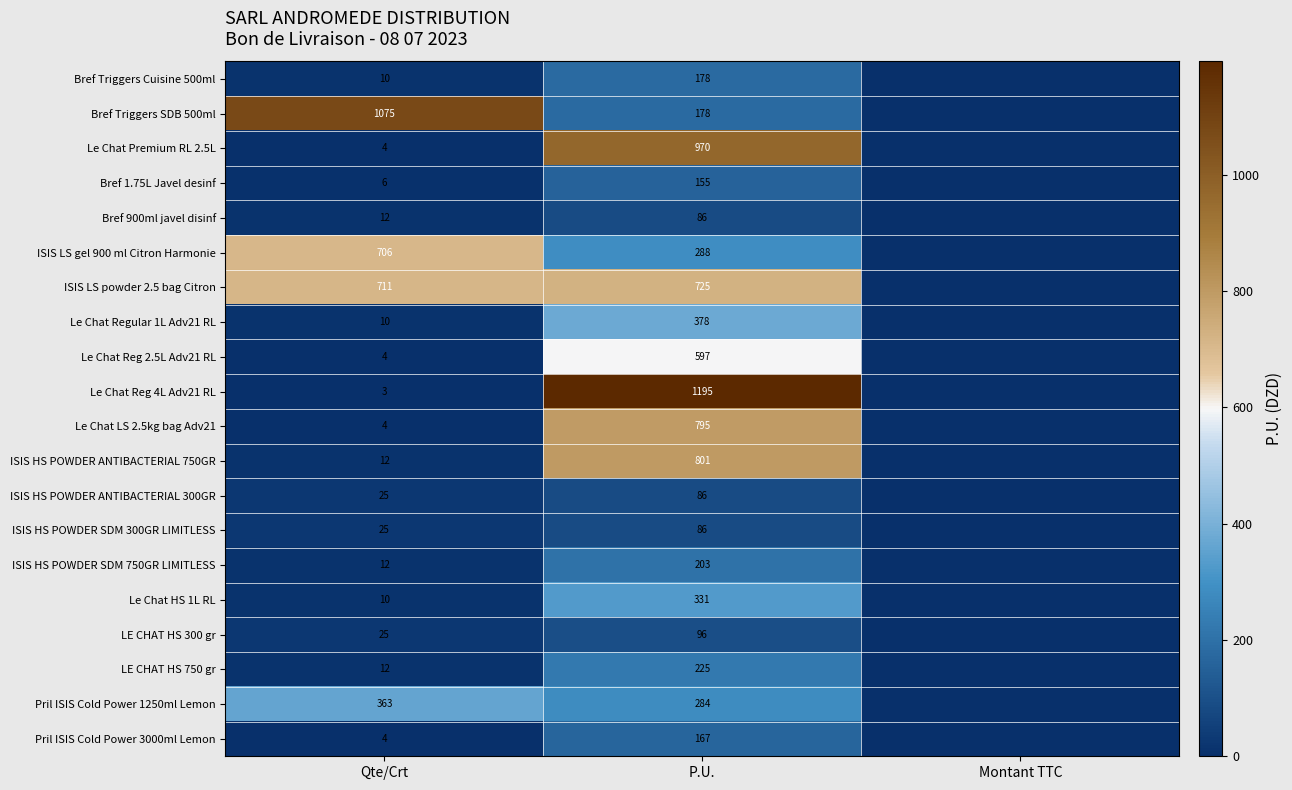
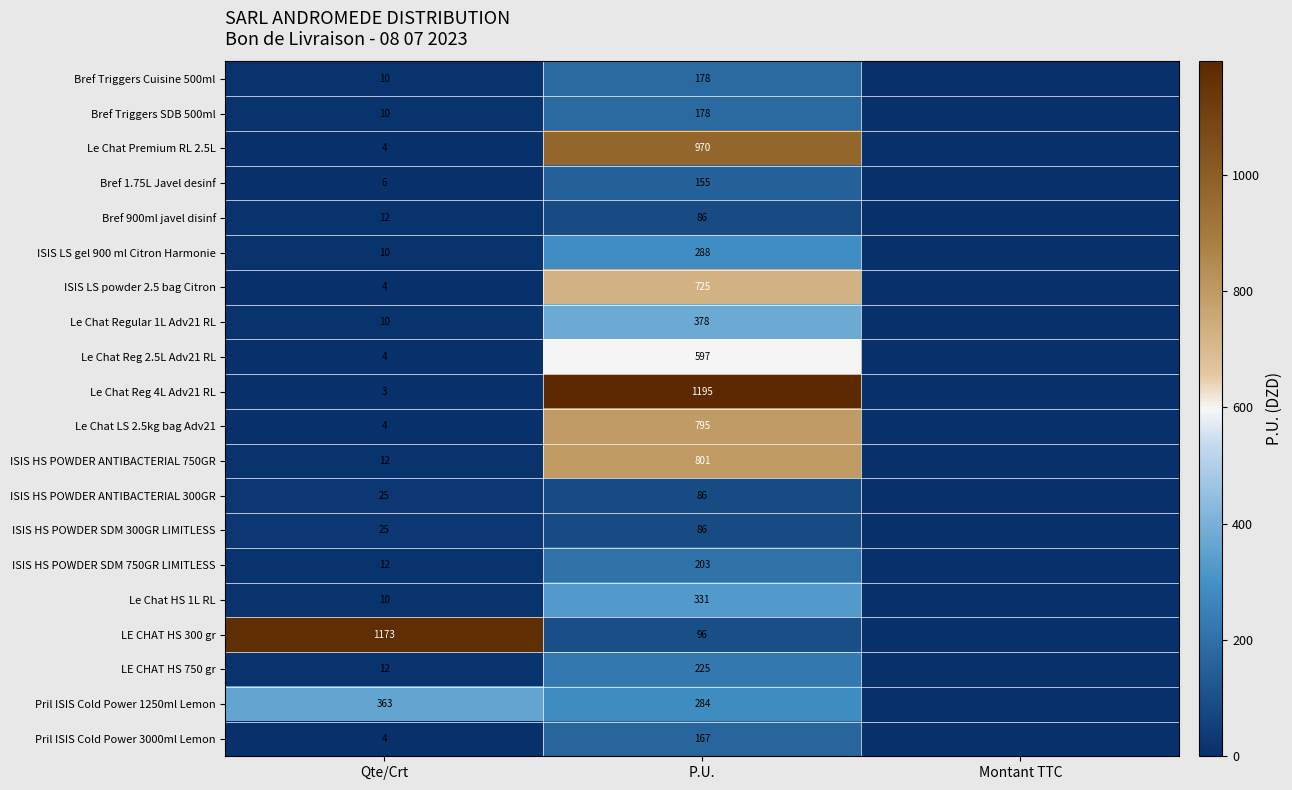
  {
    "Bref Triggers Cuisine 500ml": {
      "Qte/Crt": 10,
      "P.U.": 178
    },
    "Bref Triggers SDB 500ml": {
-     "Qte/Crt": 1075,
+     "Qte/Crt": 10,
      "P.U.": 178
    },
    "Le Chat Premium RL 2.5L": {
      "Qte/Crt": 4,
      "P.U.": 970
    },
    "Bref 1.75L Javel desinf": {
      "Qte/Crt": 6,
      "P.U.": 155
    },
    "Bref 900ml javel disinf": {
      "Qte/Crt": 12,
      "P.U.": 86
    },
    "ISIS LS gel 900 ml Citron Harmonie": {
-     "Qte/Crt": 706,
+     "Qte/Crt": 10,
      "P.U.": 288
    },
    "ISIS LS powder 2.5 bag Citron": {
-     "Qte/Crt": 711,
+     "Qte/Crt": 4,
      "P.U.": 725
    },
    "Le Chat Regular 1L Adv21 RL": {
      "Qte/Crt": 10,
      "P.U.": 378
    },
    "Le Chat Reg 2.5L Adv21 RL": {
      "Qte/Crt": 4,
      "P.U.": 597
    },
    "Le Chat Reg 4L Adv21 RL": {
      "Qte/Crt": 3,
      "P.U.": 1195
    },
    "Le Chat LS 2.5kg bag Adv21": {
      "Qte/Crt": 4,
      "P.U.": 795
    },
    "ISIS HS POWDER ANTIBACTERIAL 750GR": {
      "Qte/Crt": 12,
      "P.U.": 801
    },
    "ISIS HS POWDER ANTIBACTERIAL 300GR": {
      "Qte/Crt": 25,
      "P.U.": 86
    },
    "ISIS HS POWDER SDM 300GR LIMITLESS": {
      "Qte/Crt": 25,
      "P.U.": 86
    },
    "ISIS HS POWDER SDM 750GR LIMITLESS": {
      "Qte/Crt": 12,
      "P.U.": 203
    },
    "Le Chat HS 1L RL": {
      "Qte/Crt": 10,
      "P.U.": 331
    },
    "LE CHAT HS 300 gr": {
-     "Qte/Crt": 25,
+     "Qte/Crt": 1173,
      "P.U.": 96
    },
    "LE CHAT HS 750 gr": {
      "Qte/Crt": 12,
      "P.U.": 225
    },
    "Pril ISIS Cold Power 1250ml Lemon": {
      "Qte/Crt": 363,
      "P.U.": 284
    },
    "Pril ISIS Cold Power 3000ml Lemon": {
      "Qte/Crt": 4,
      "P.U.": 167
    }
  }
